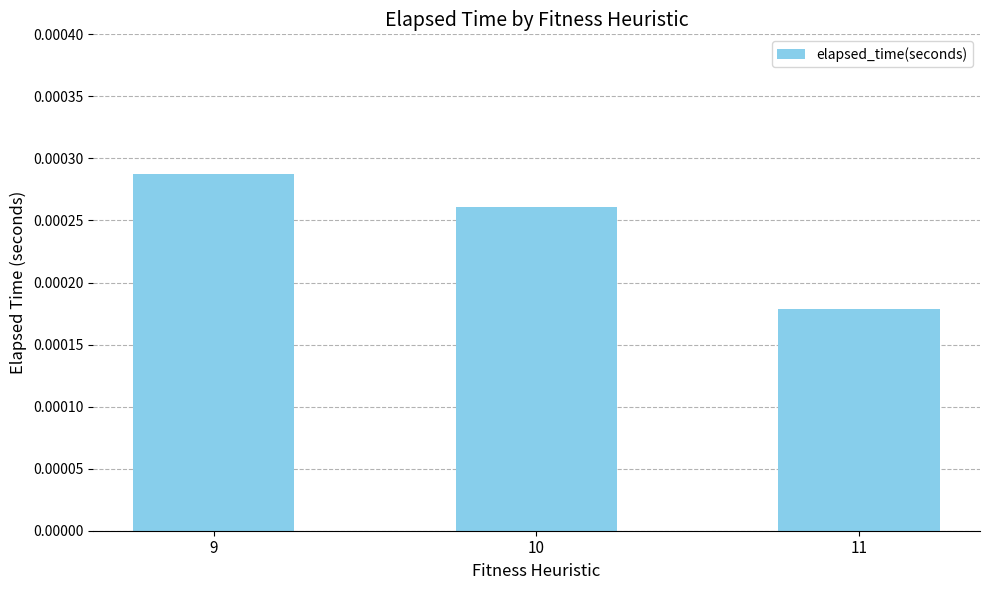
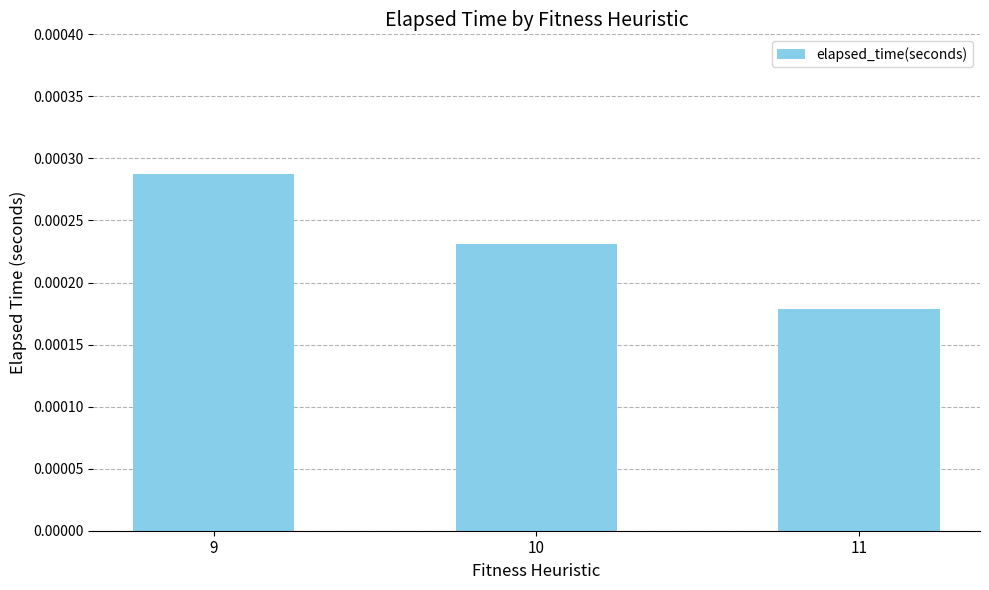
  {
    "9": 0.000287,
-   "10": 0.000261,
+   "10": 0.000231,
    "11": 0.000179
  }
